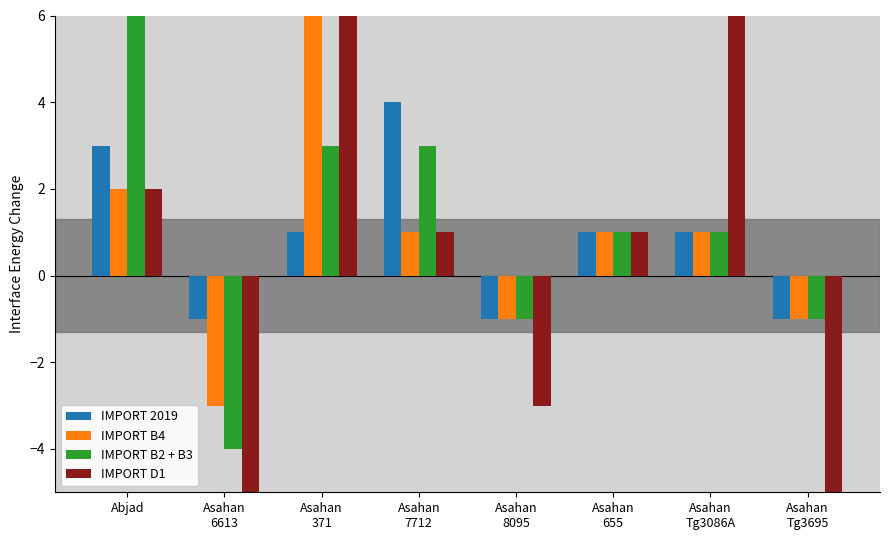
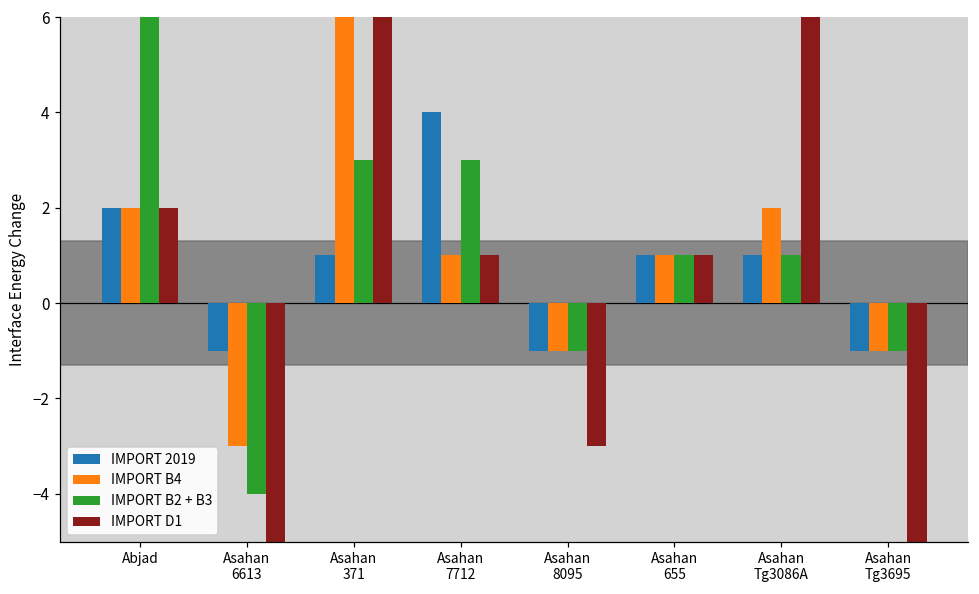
  {
    "IMPORT 2019": {
-     "Abjad": 3,
+     "Abjad": 2,
      "Asahan 6613": -1,
      "Asahan 371": 1,
      "Asahan 7712": 4,
      "Asahan 8095": -1,
      "Asahan 655": 1,
      "Asahan Tg3086A": 1,
      "Asahan Tg3695": -1
    },
    "IMPORT B4": {
      "Abjad": 2,
      "Asahan 6613": -3,
      "Asahan 7712": 1,
      "Asahan 8095": -1,
      "Asahan 655": 1,
-     "Asahan Tg3086A": 1,
+     "Asahan Tg3086A": 2,
      "Asahan Tg3695": -1
    },
    "IMPORT B2 + B3": {
      "Asahan 6613": -4,
      "Asahan 371": 3,
      "Asahan 7712": 3,
      "Asahan 8095": -1,
      "Asahan 655": 1,
      "Asahan Tg3086A": 1,
      "Asahan Tg3695": -1
    },
    "IMPORT D1": {
      "Abjad": 2,
      "Asahan 7712": 1,
      "Asahan 8095": -3,
      "Asahan 655": 1
    }
  }
